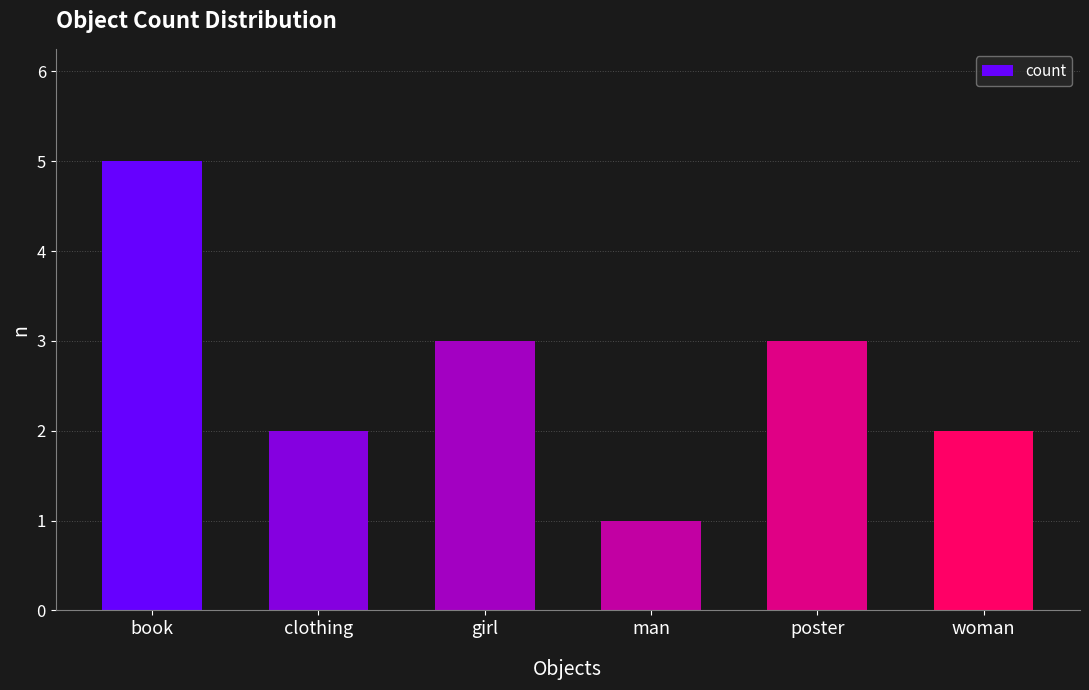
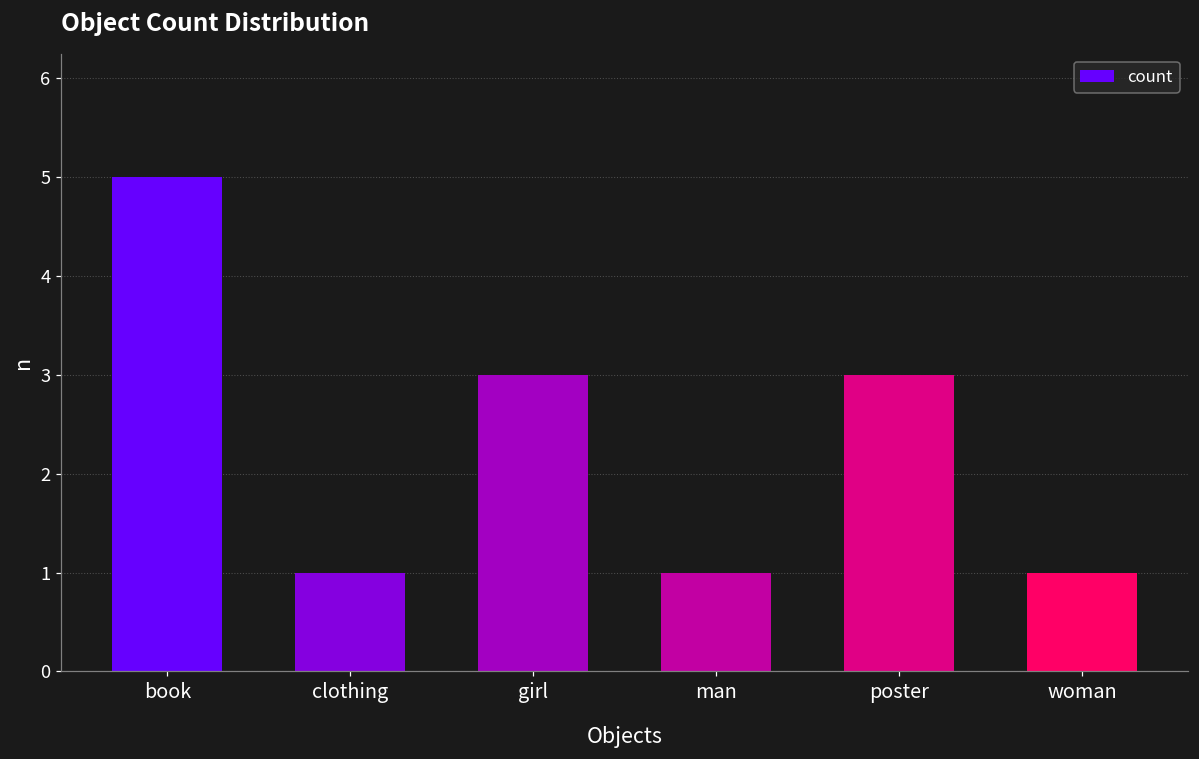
  {
    "book": 5,
-   "clothing": 2,
+   "clothing": 1,
    "girl": 3,
    "man": 1,
    "poster": 3,
-   "woman": 2
+   "woman": 1
  }
